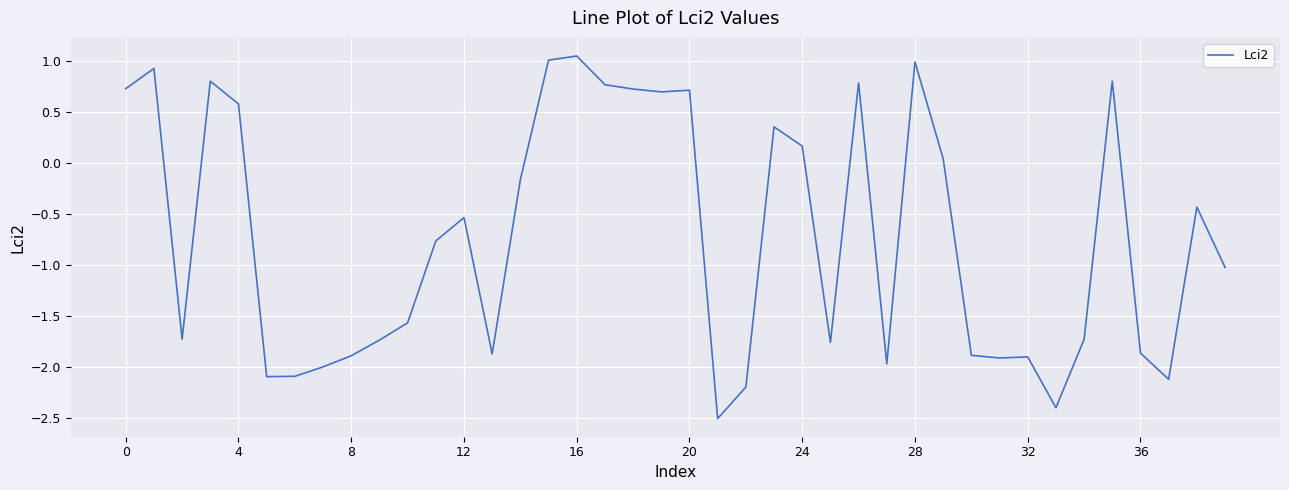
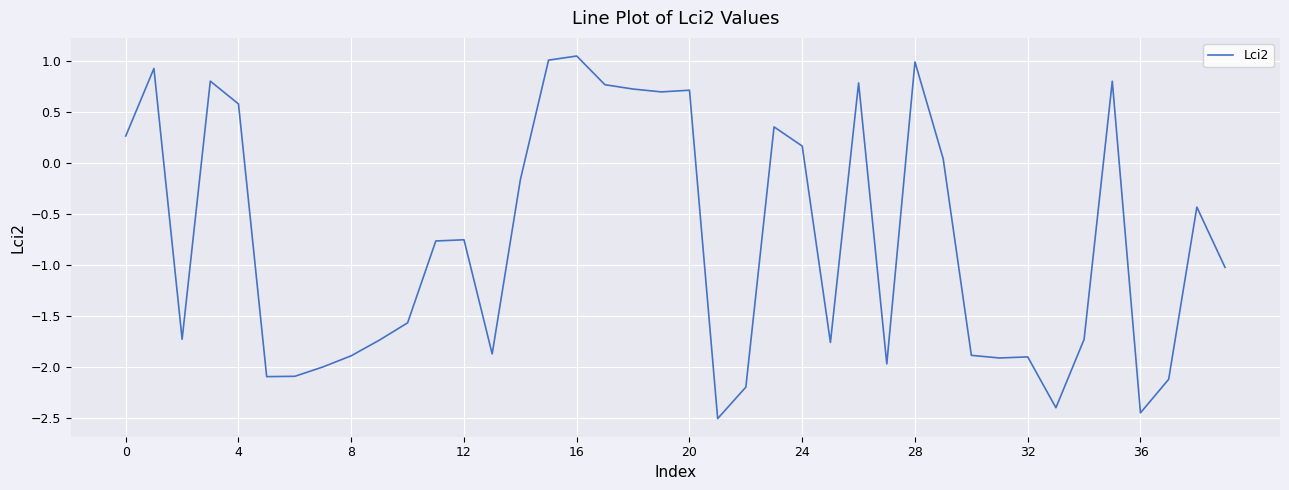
  {
-   "0": 0.73,
+   "0": 0.26,
    "4": 0.58,
    "8": -1.89,
-   "12": -0.54,
+   "12": -0.75,
    "16": 1.05,
    "20": 0.71,
    "24": 0.16,
    "28": 0.99,
    "32": -1.90,
-   "36": -1.86
+   "36": -2.45
  }
